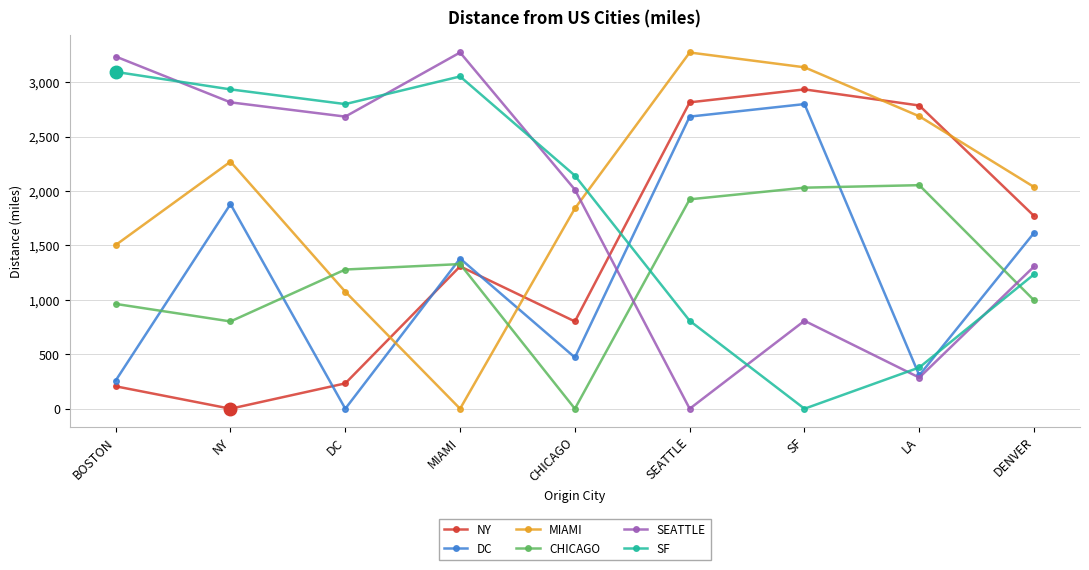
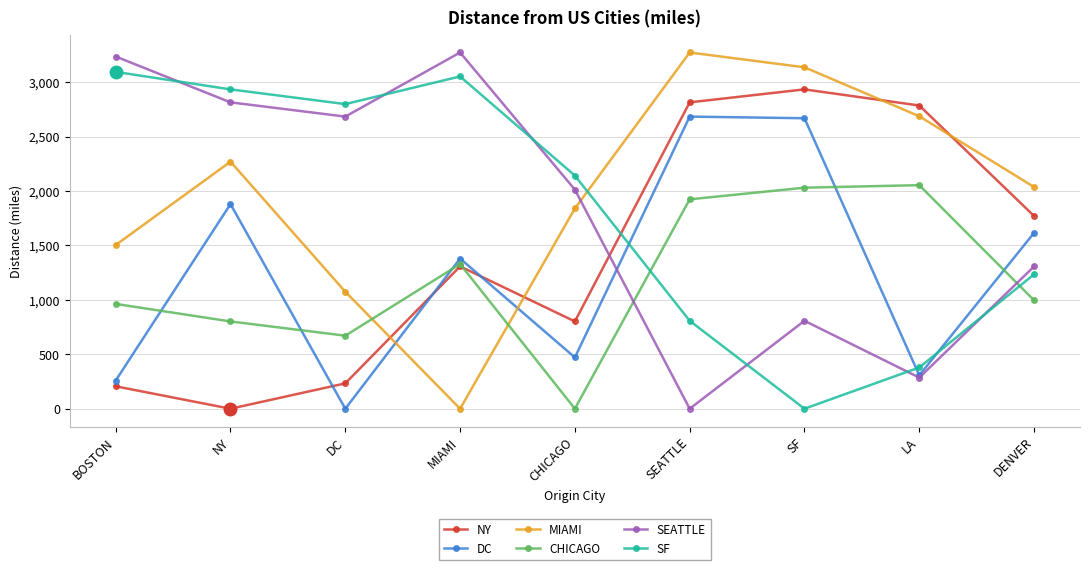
  {
    "DC": {
      "BOSTON": "260",
      "NY": "1,880",
      "DC": "0",
      "MIAMI": "1,380",
      "CHICAGO": "470",
      "SEATTLE": "2,680",
-     "SF": "2,800",
+     "SF": "2,670",
      "DENVER": "1,620"
    },
    "MIAMI": {
      "BOSTON": "1,500",
      "NY": "2,270",
      "DC": "1,080",
      "MIAMI": "0",
      "CHICAGO": "1,840",
      "SEATTLE": "3,270",
      "SF": "3,140",
      "LA": "2,690",
      "DENVER": "2,040"
    },
    "CHICAGO": {
      "BOSTON": "960",
      "NY": "800",
-     "DC": "1,280",
+     "DC": "670",
      "CHICAGO": "0",
      "SEATTLE": "1,920",
      "SF": "2,030",
      "LA": "2,050",
      "DENVER": "1,000"
    },
    "SEATTLE": {
      "BOSTON": "3,240",
      "NY": "2,820",
      "DC": "2,680",
      "MIAMI": "3,270",
      "CHICAGO": "2,010",
      "SEATTLE": "0",
      "SF": "810",
      "DENVER": "1,310"
    }
  }
